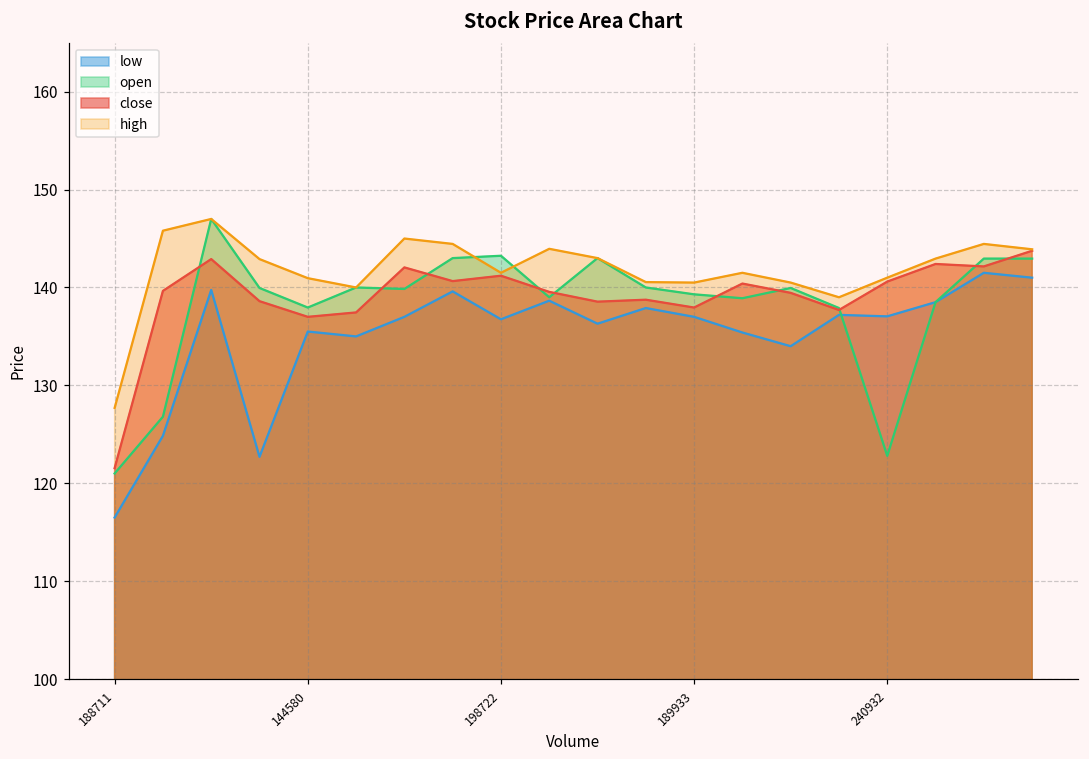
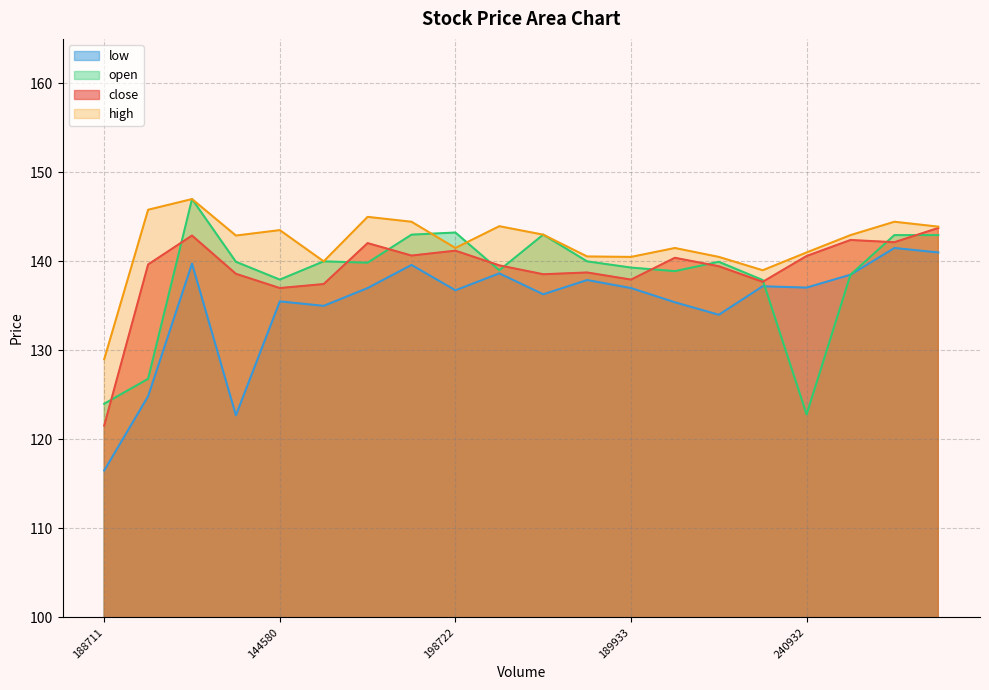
  {
    "low": {
      "188711": 117,
      "144580": 136,
      "198722": 137,
      "189933": 137,
      "240932": 137
    },
    "open": {
-     "188711": 121,
+     "188711": 124,
      "144580": 138,
      "198722": 143,
      "189933": 139,
      "240932": 123
    },
    "close": {
      "188711": 122,
      "144580": 137,
      "198722": 141,
      "189933": 138,
      "240932": 141
    },
    "high": {
-     "188711": 128,
-     "144580": 141,
+     "188711": 129,
+     "144580": 144,
      "198722": 142,
      "189933": 141,
      "240932": 141
    }
  }
